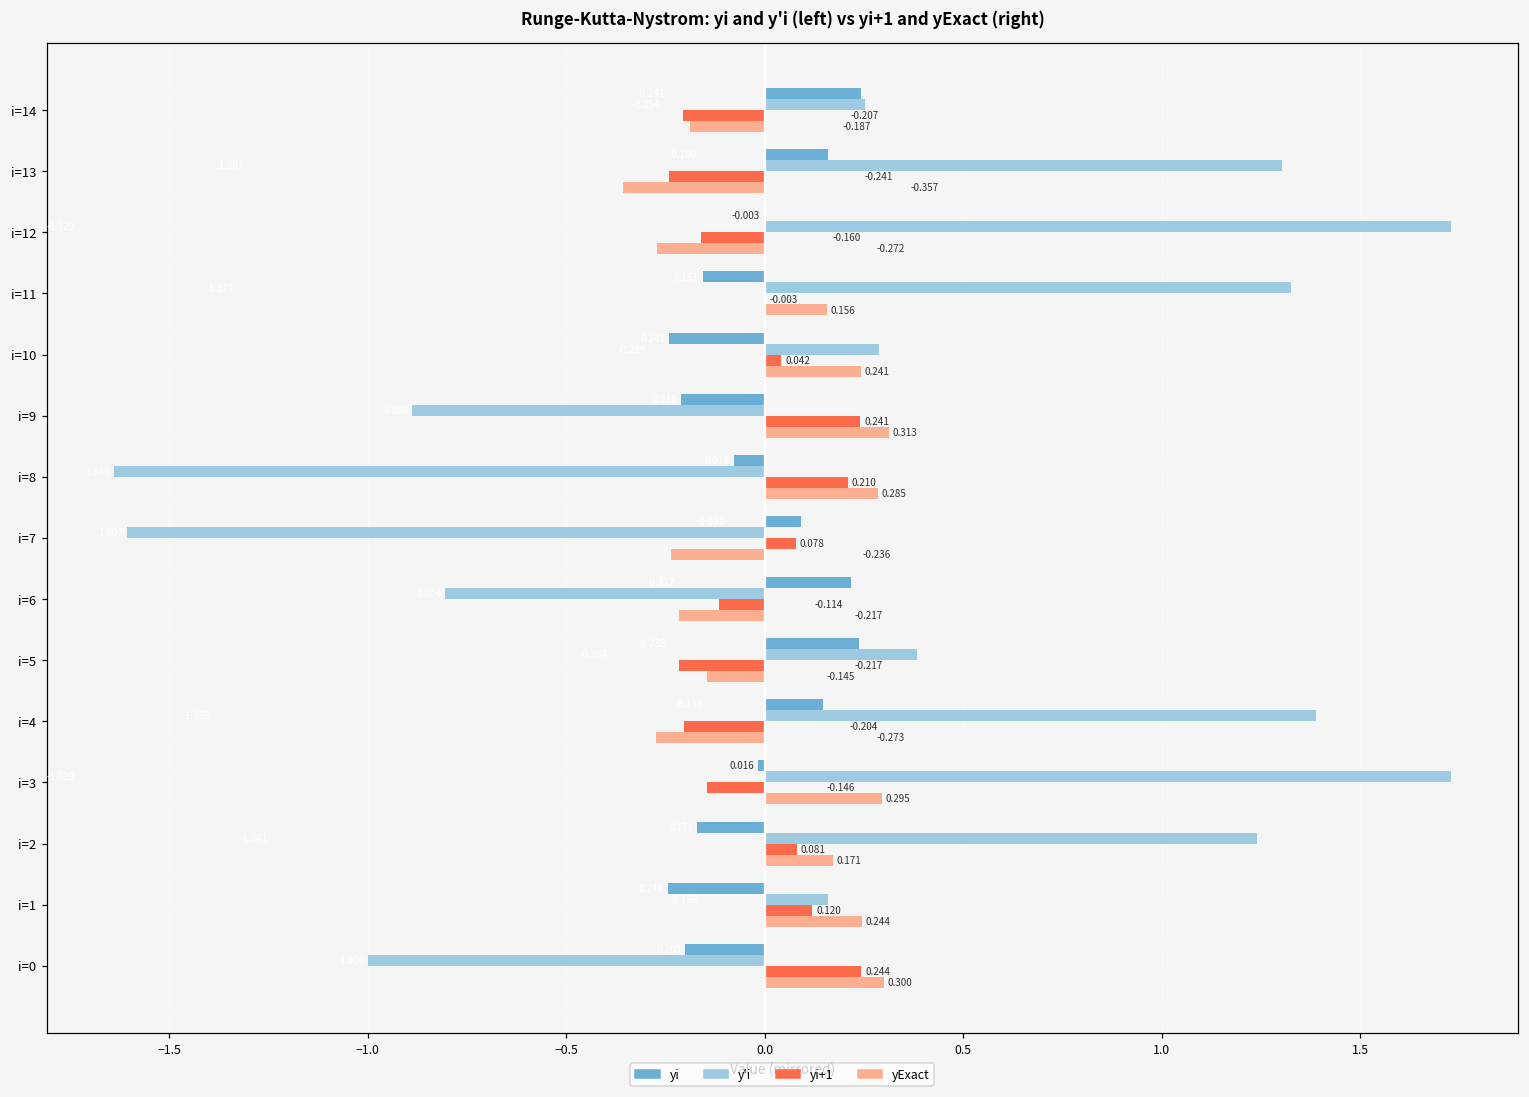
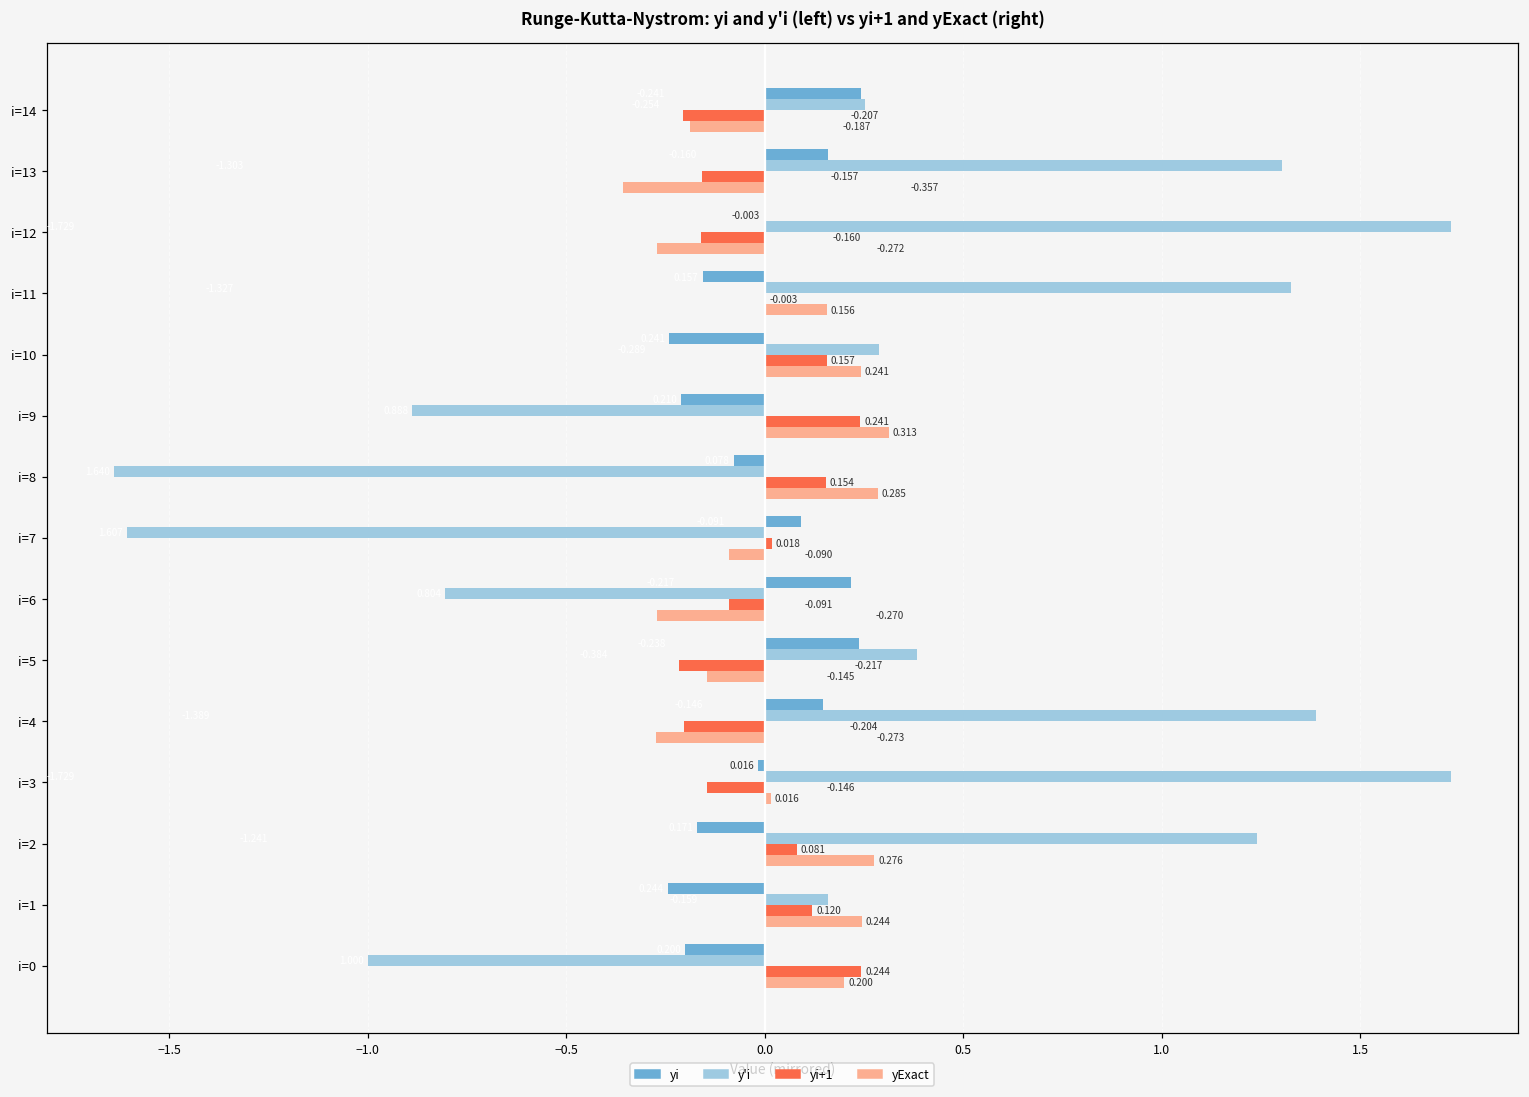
  {
    "yi+1": {
-     "i=13": -0.241,
+     "i=13": -0.157,
      "i=11": -0.003,
-     "i=10": 0.042,
+     "i=10": 0.157,
      "i=9": 0.241,
-     "i=8": 0.210,
-     "i=7": 0.078,
-     "i=6": -0.114,
+     "i=8": 0.154,
+     "i=7": 0.018,
+     "i=6": -0.091,
      "i=2": 0.081,
      "i=1": 0.120,
      "i=0": 0.244
    },
    "yExact": {
      "i=11": 0.156,
      "i=10": 0.241,
      "i=9": 0.313,
      "i=8": 0.285,
-     "i=7": -0.236,
-     "i=6": -0.217,
-     "i=3": 0.295,
-     "i=2": 0.171,
+     "i=7": -0.090,
+     "i=6": -0.270,
+     "i=3": 0.016,
+     "i=2": 0.276,
      "i=1": 0.244,
-     "i=0": 0.300
+     "i=0": 0.200
    }
  }
